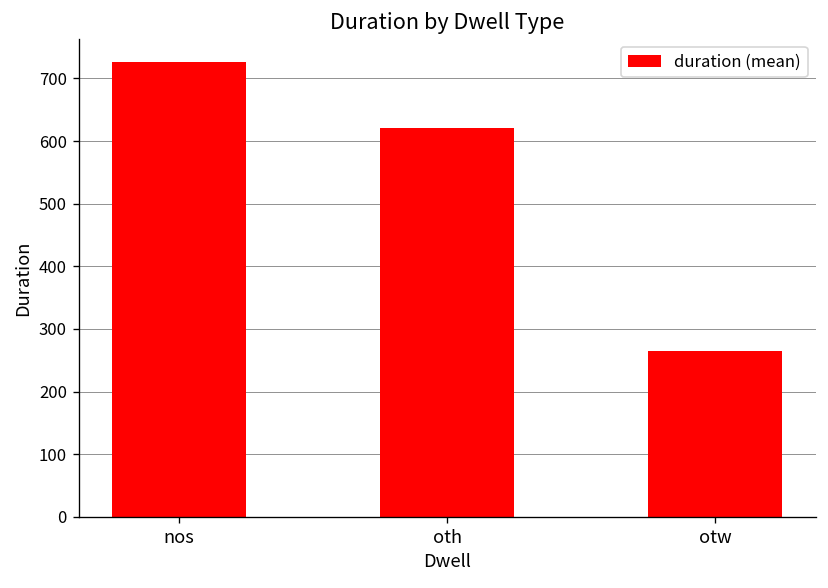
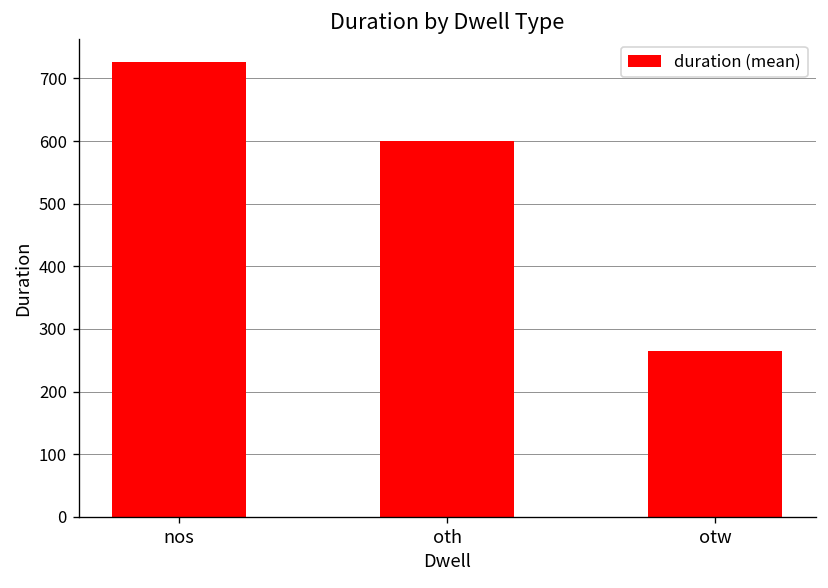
  {
    "nos": 730,
-   "oth": 620,
+   "oth": 600,
    "otw": 260
  }
